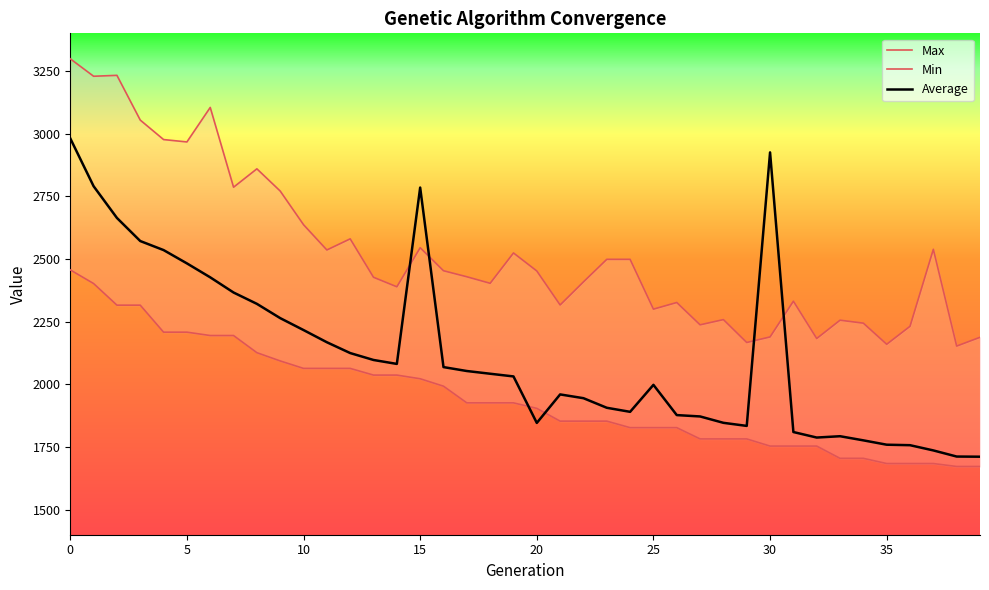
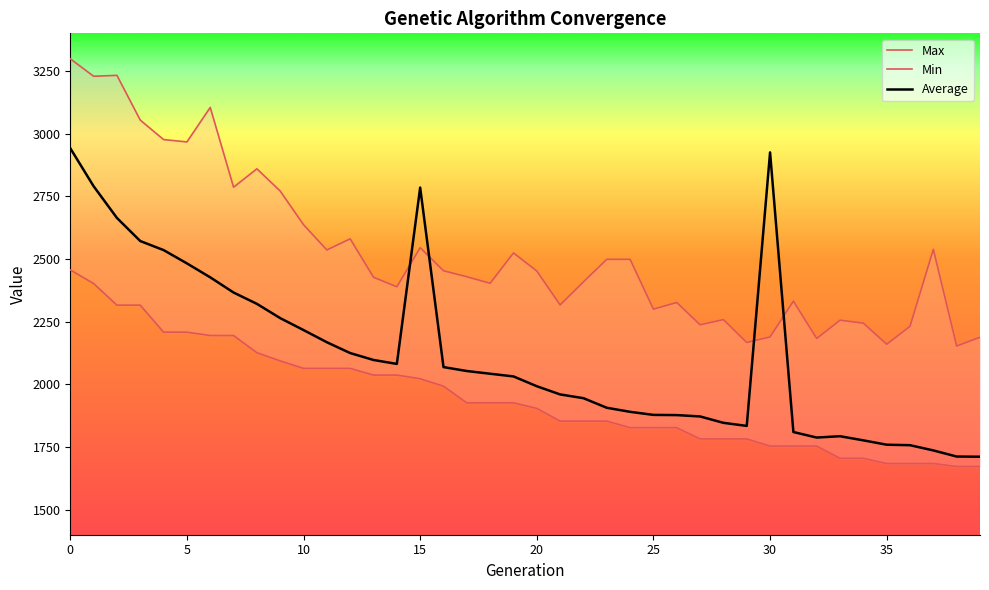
  {
    "Average": {
-     "0": 2980,
+     "0": 2940,
      "5": 2480,
      "10": 2220,
      "15": 2780,
-     "20": 1850,
-     "25": 2000,
+     "20": 1990,
+     "25": 1880,
      "30": 2930,
      "35": 1760
    }
  }
